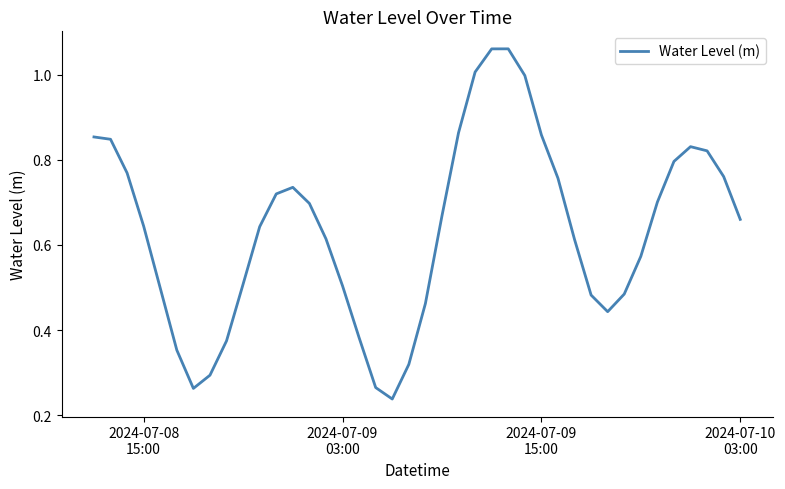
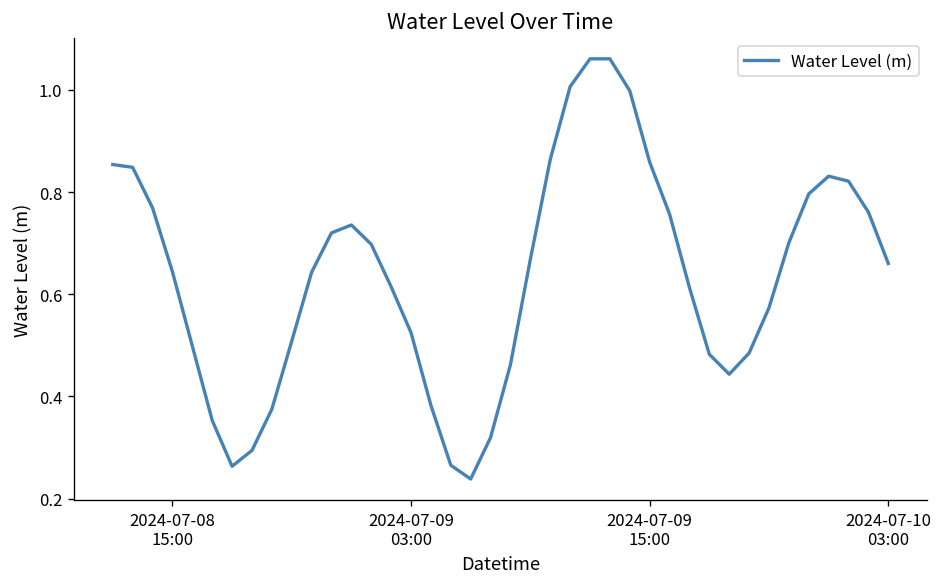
  {
    "2024-07-08 15:00": 0.64,
-   "2024-07-09 03:00": 0.50,
+   "2024-07-09 03:00": 0.52,
    "2024-07-09 15:00": 0.86,
    "2024-07-10 03:00": 0.66
  }
